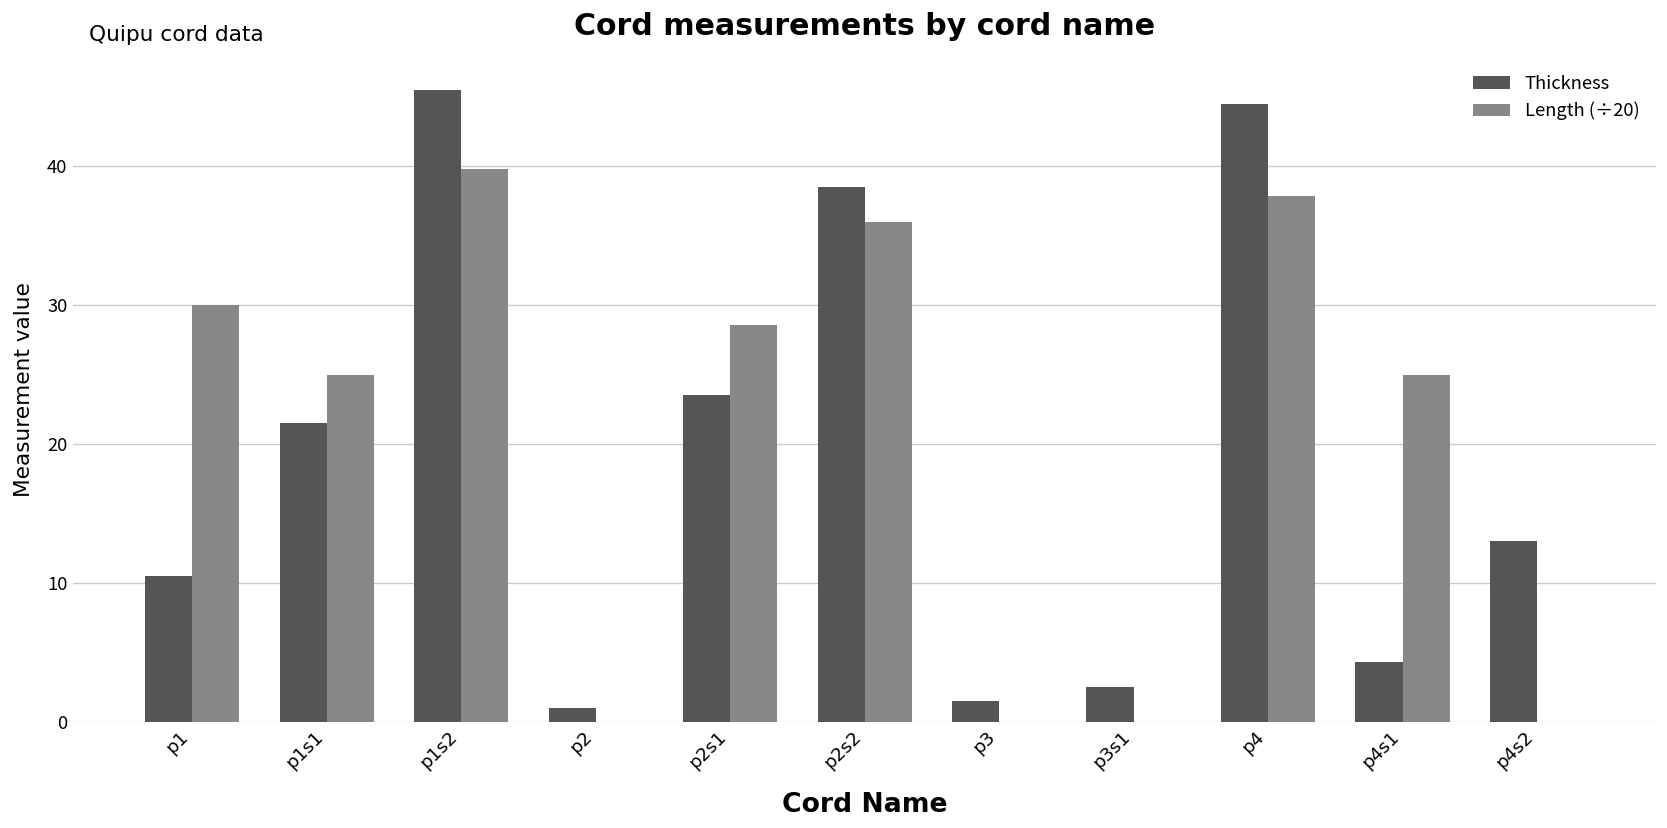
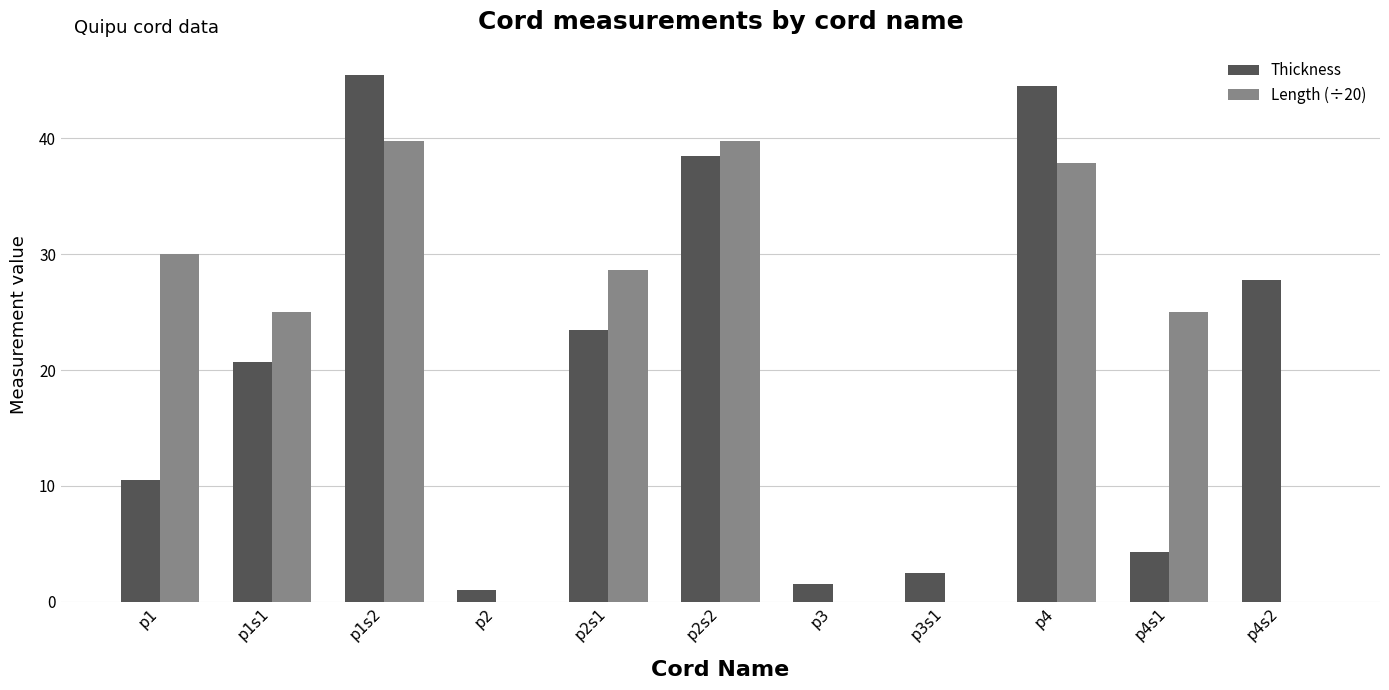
  {
    "Thickness": {
      "p1": 10.5,
-     "p1s1": 21.5,
+     "p1s1": 20.7,
      "p1s2": 45.5,
      "p2": 1.0,
      "p2s1": 23.5,
      "p2s2": 38.5,
      "p3": 1.5,
      "p3s1": 2.5,
      "p4": 44.5,
      "p4s1": 4.3,
-     "p4s2": 13.0
+     "p4s2": 27.8
    },
    "Length (÷20)": {
      "p1": 30.0,
      "p1s1": 25.0,
      "p1s2": 39.8,
      "p2": 0.0,
      "p2s1": 28.6,
-     "p2s2": 36.0,
+     "p2s2": 39.8,
      "p3": 0.0,
      "p3s1": 0.0,
      "p4": 37.9,
      "p4s1": 25.0,
      "p4s2": 0.0
    }
  }
